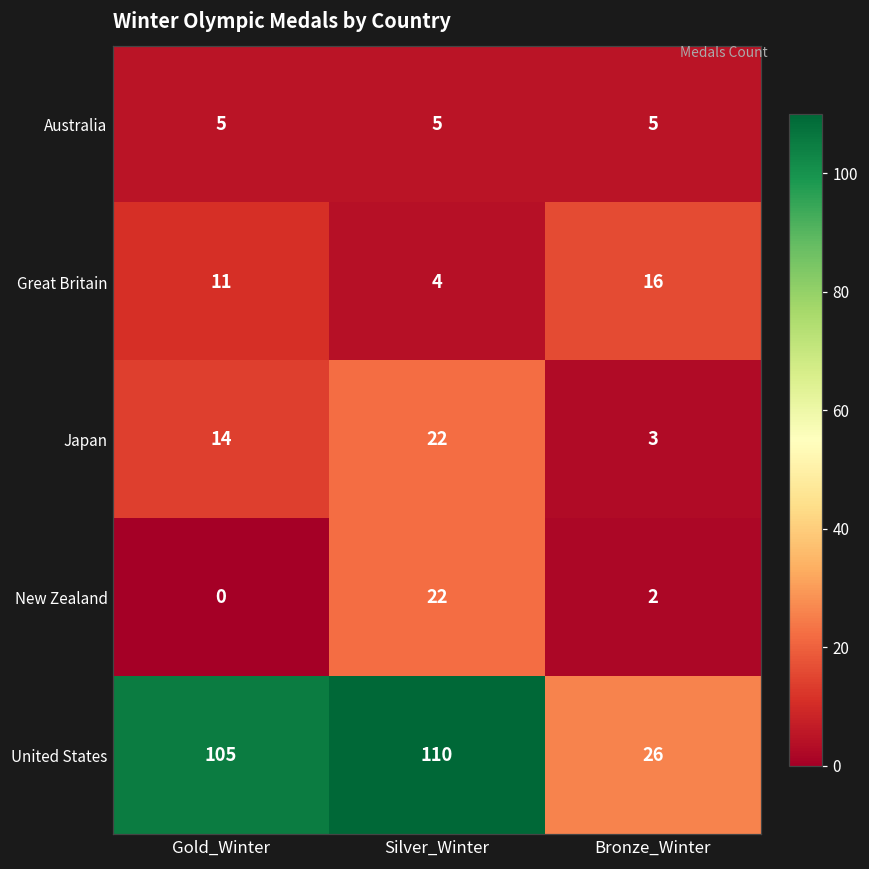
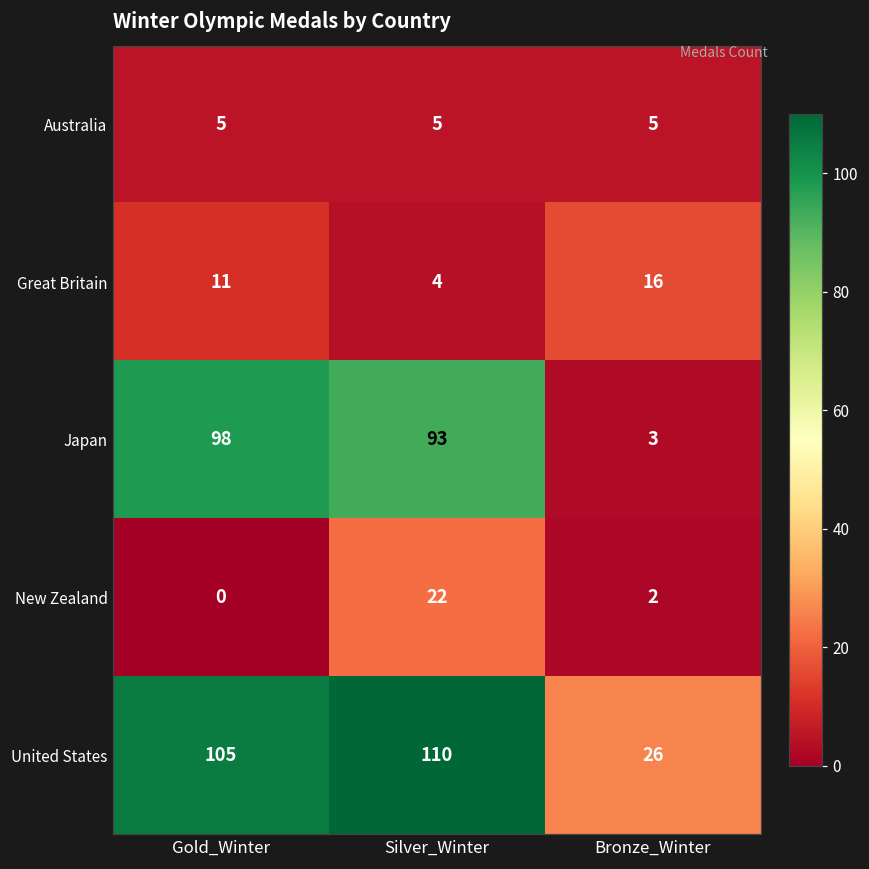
  {
    "Australia": {
      "Gold_Winter": 5,
      "Silver_Winter": 5
    },
    "Great Britain": {
      "Gold_Winter": 11,
      "Silver_Winter": 4,
      "Bronze_Winter": 16
    },
    "Japan": {
-     "Gold_Winter": 14,
-     "Silver_Winter": 22,
+     "Gold_Winter": 98,
+     "Silver_Winter": 93,
      "Bronze_Winter": 3
    },
    "New Zealand": {
      "Gold_Winter": 0,
      "Silver_Winter": 22,
      "Bronze_Winter": 2
    },
    "United States": {
      "Gold_Winter": 105,
      "Silver_Winter": 110,
      "Bronze_Winter": 26
    }
  }
